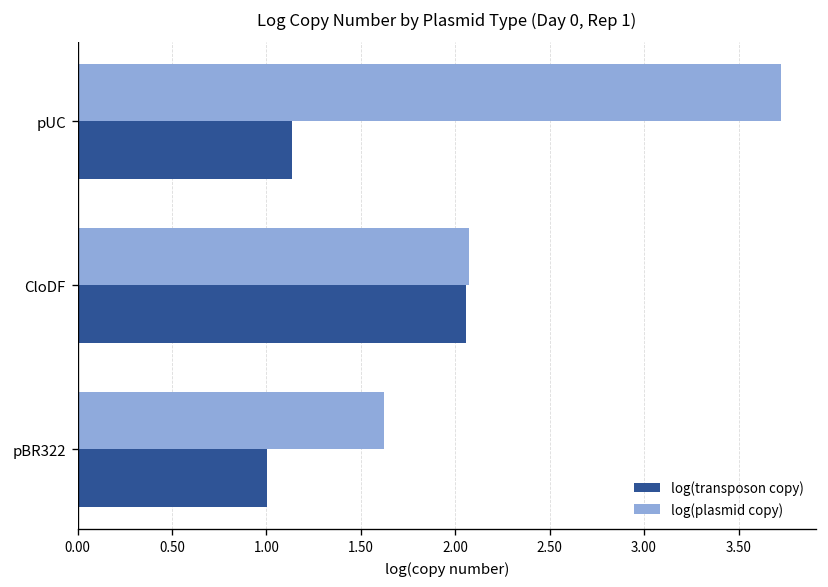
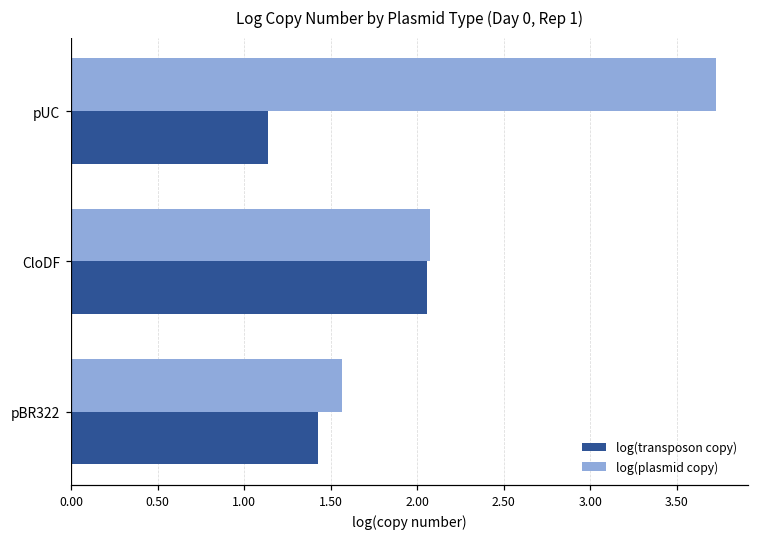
  {
    "log(transposon copy)": {
      "pUC": 1.14,
      "CloDF": 2.06,
-     "pBR322": 1.00
+     "pBR322": 1.43
    },
    "log(plasmid copy)": {
      "pUC": 3.72,
      "CloDF": 2.07,
-     "pBR322": 1.62
+     "pBR322": 1.56
    }
  }
